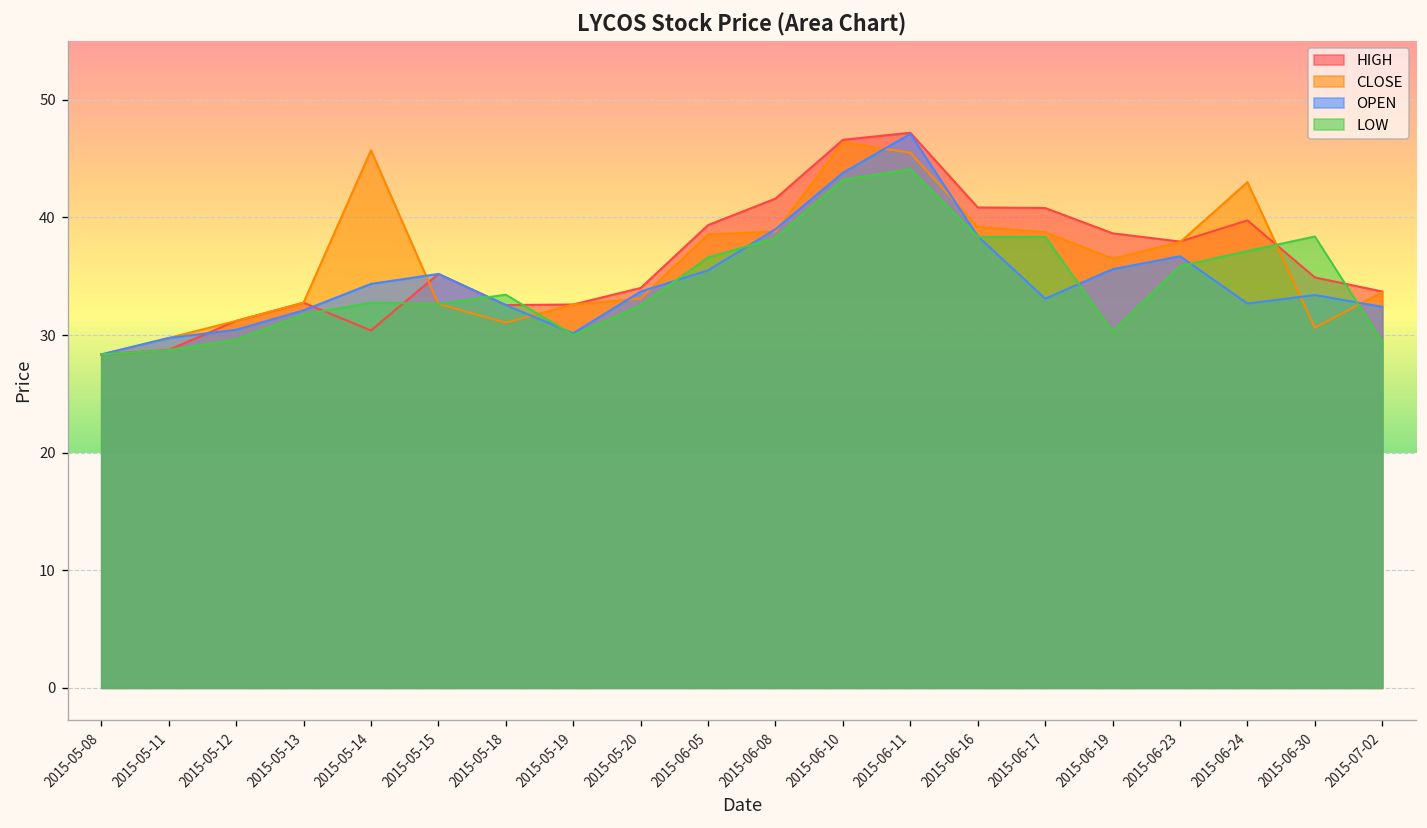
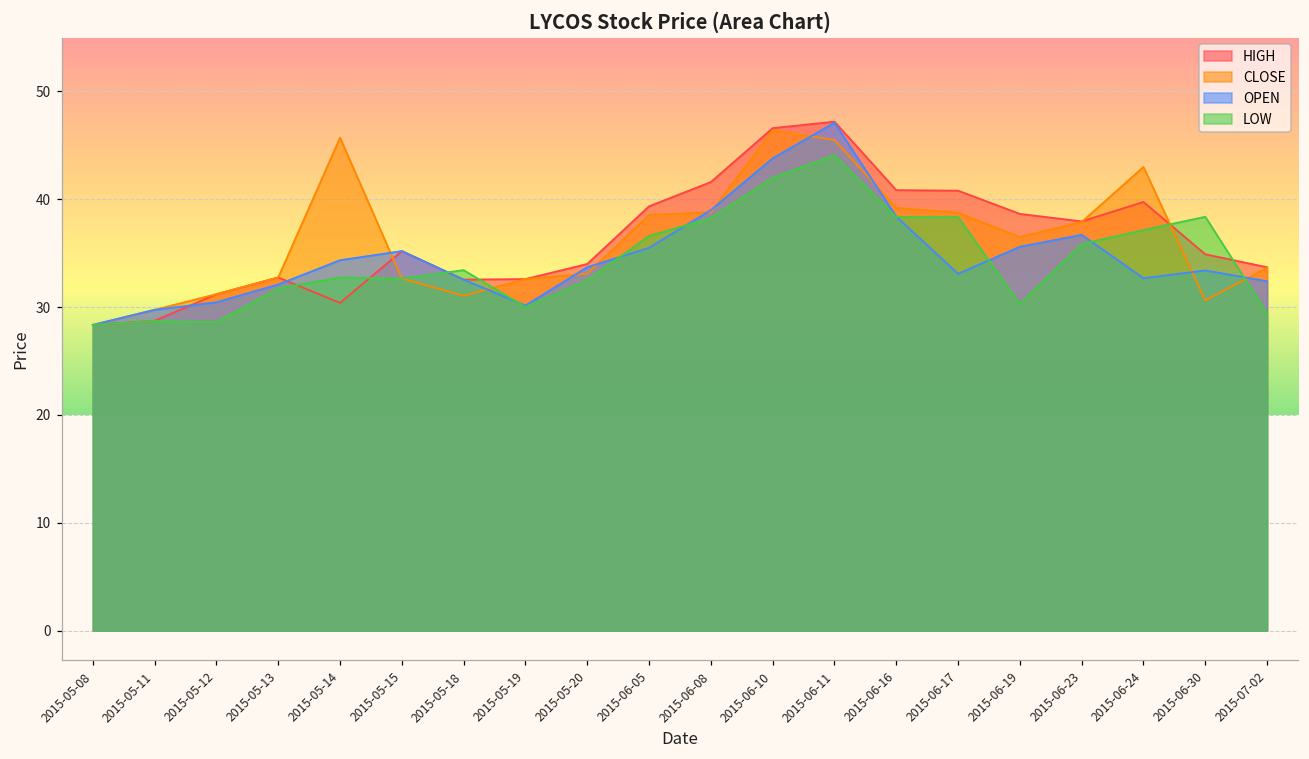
  {
    "HIGH": {
      "2015-05-14": 30,
      "2015-05-20": 34,
      "2015-06-05": 39,
      "2015-06-08": 42,
      "2015-06-16": 41,
      "2015-06-17": 41,
      "2015-06-19": 39,
      "2015-06-24": 40,
      "2015-06-30": 35
    },
    "CLOSE": {
      "2015-05-14": 46,
      "2015-05-18": 31,
      "2015-05-20": 33,
      "2015-06-05": 39,
      "2015-06-11": 46,
      "2015-06-16": 39,
      "2015-06-17": 39,
      "2015-06-19": 37,
      "2015-06-24": 43,
      "2015-06-30": 31
    },
    "OPEN": {
      "2015-05-12": 30,
      "2015-05-13": 32,
      "2015-05-14": 34,
      "2015-05-20": 34,
      "2015-06-05": 36,
      "2015-06-10": 44,
      "2015-06-17": 33,
      "2015-06-19": 36,
      "2015-06-23": 37,
      "2015-06-24": 33,
      "2015-06-30": 33,
      "2015-07-02": 32
    },
    "LOW": {
-     "2015-05-12": 30,
+     "2015-05-12": 29,
      "2015-05-13": 32,
      "2015-05-14": 33,
      "2015-05-18": 33,
      "2015-05-20": 33,
      "2015-06-05": 37,
      "2015-06-08": 38,
-     "2015-06-10": 43,
+     "2015-06-10": 42,
      "2015-06-11": 44,
      "2015-06-17": 38,
      "2015-06-19": 30,
      "2015-06-23": 36,
      "2015-06-24": 37,
      "2015-06-30": 38,
      "2015-07-02": 29
    }
  }
